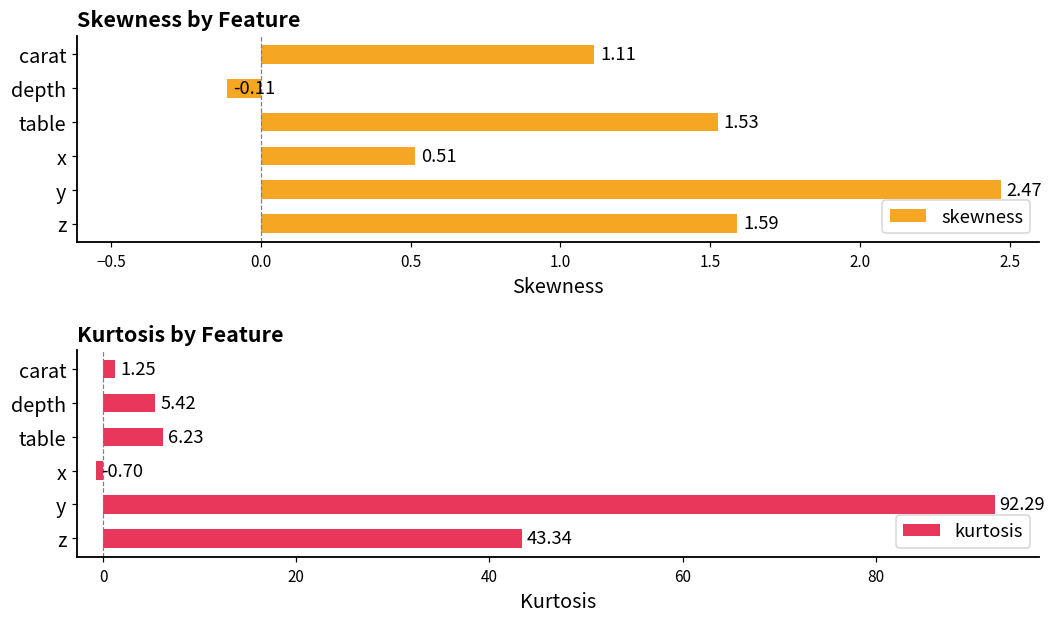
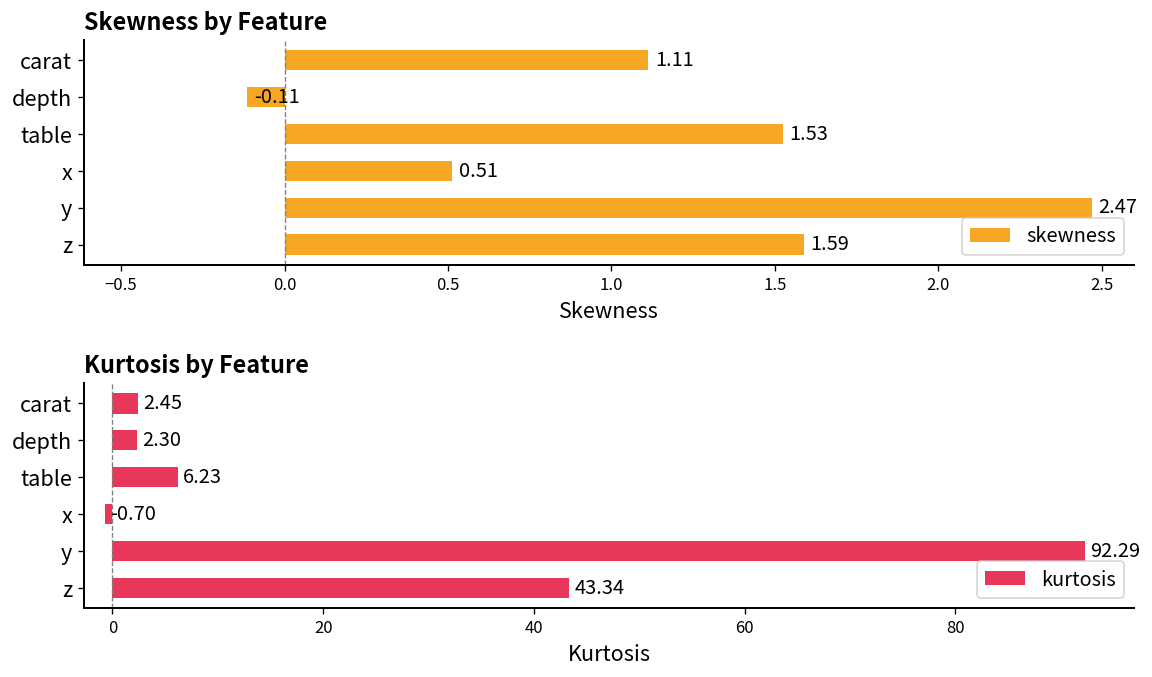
  {
    "Skewness by Feature": {
      "carat": 1.11,
      "depth": -0.11,
      "table": 1.53,
      "x": 0.51,
      "y": 2.47,
      "z": 1.59
    },
    "Kurtosis by Feature": {
-     "carat": 1.25,
-     "depth": 5.42,
+     "carat": 2.45,
+     "depth": 2.30,
      "table": 6.23,
      "x": -0.70,
      "y": 92.29,
      "z": 43.34
    }
  }
